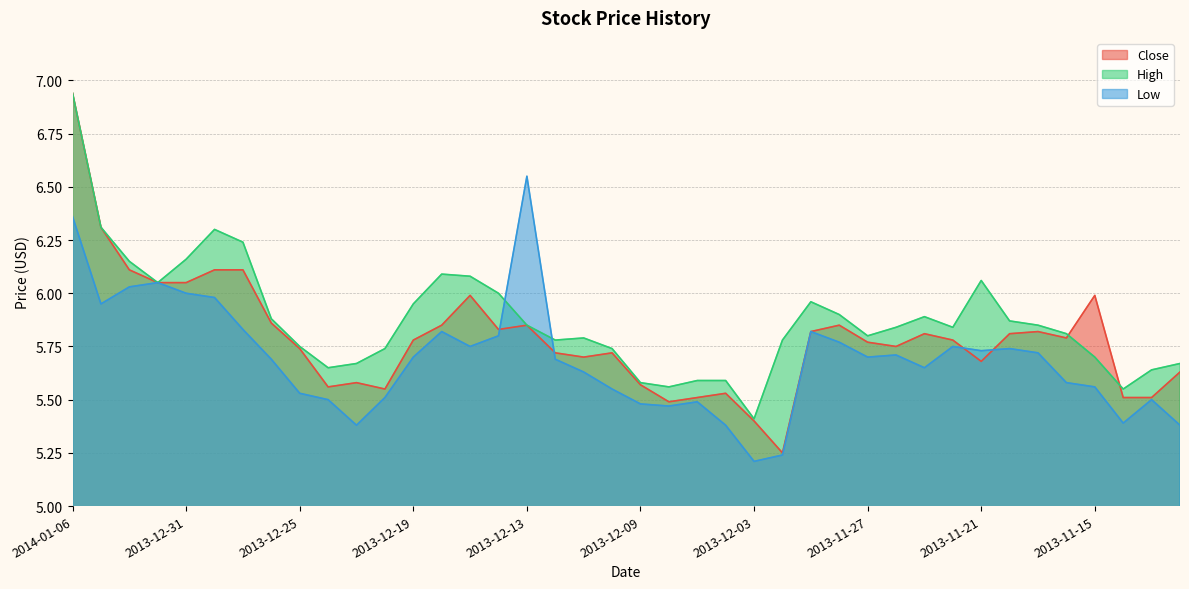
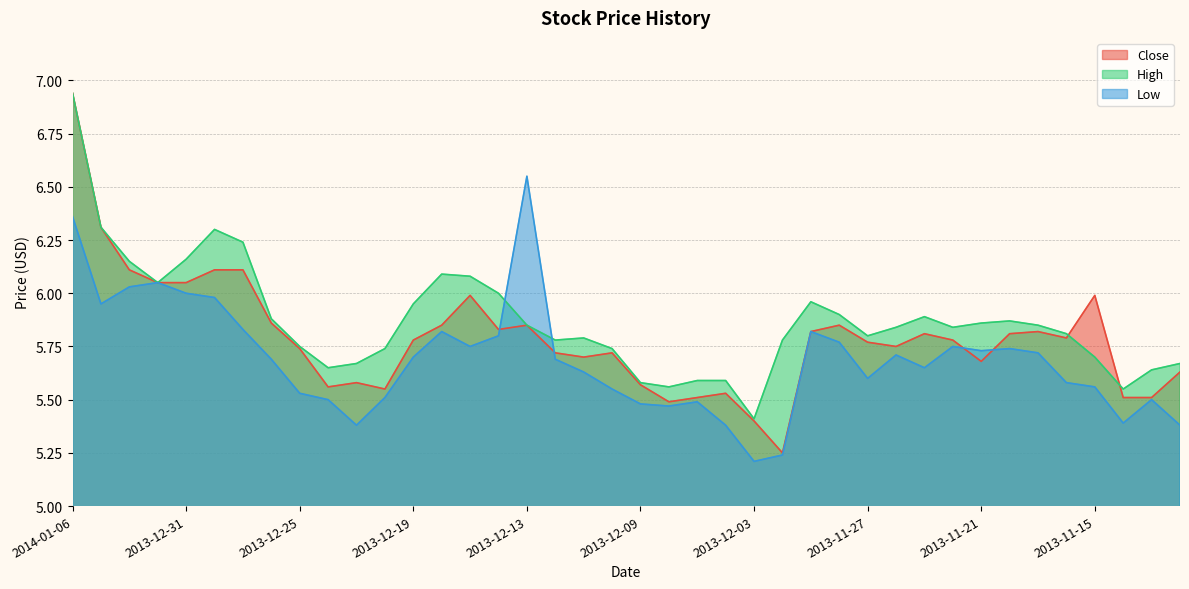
  {
    "Close": {
      "2013-12-31": 6.05,
      "2013-12-19": 5.78,
      "2013-11-27": 5.77,
      "2013-11-21": 5.68,
      "2013-11-15": 5.99
    },
    "High": {
      "2013-12-31": 6.16,
      "2013-12-19": 5.95,
      "2013-11-27": 5.80,
-     "2013-11-21": 6.06,
+     "2013-11-21": 5.86,
      "2013-11-15": 5.70
    },
    "Low": {
      "2014-01-06": 6.36,
      "2013-12-31": 6.0,
      "2013-12-25": 5.53,
      "2013-12-19": 5.7,
      "2013-12-13": 6.55,
      "2013-12-09": 5.48,
      "2013-12-03": 5.2,
-     "2013-11-27": 5.7,
+     "2013-11-27": 5.6,
      "2013-11-21": 5.73,
      "2013-11-15": 5.56
    }
  }
